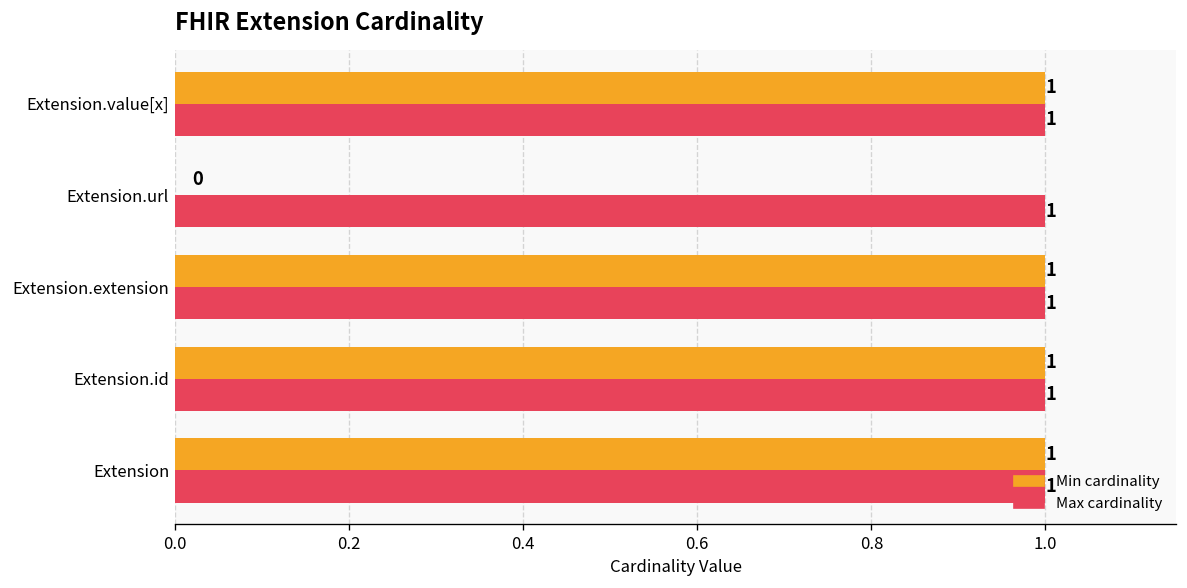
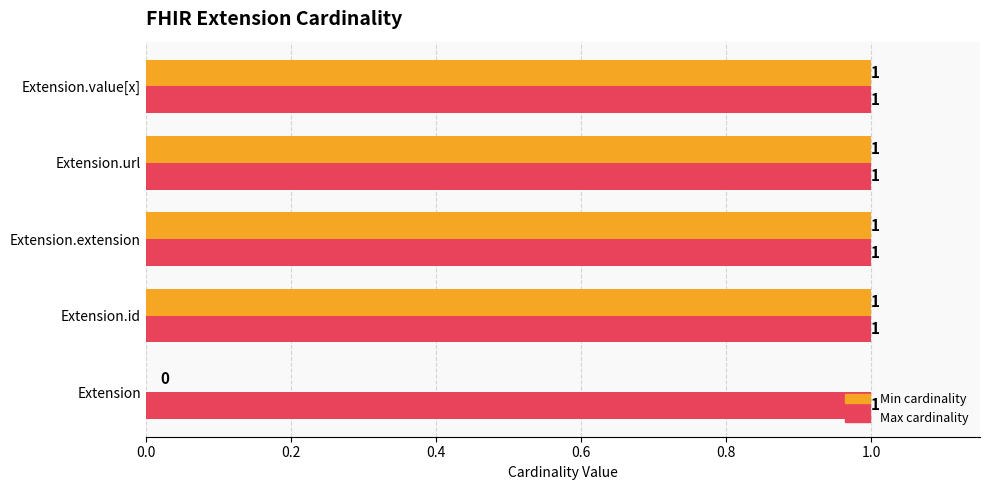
  {
    "Min cardinality": {
      "Extension.value[x]": 1,
-     "Extension.url": 0,
+     "Extension.url": 1,
      "Extension.extension": 1,
      "Extension.id": 1,
-     "Extension": 1
+     "Extension": 0
    },
    "Max cardinality": {
      "Extension.value[x]": 1,
      "Extension.url": 1,
      "Extension.extension": 1,
      "Extension.id": 1,
      "Extension": 1
    }
  }
